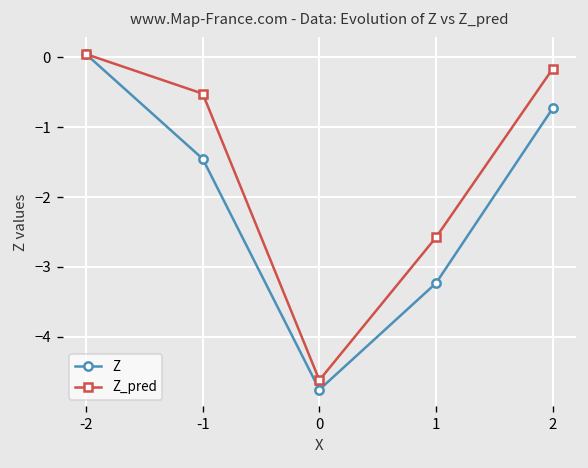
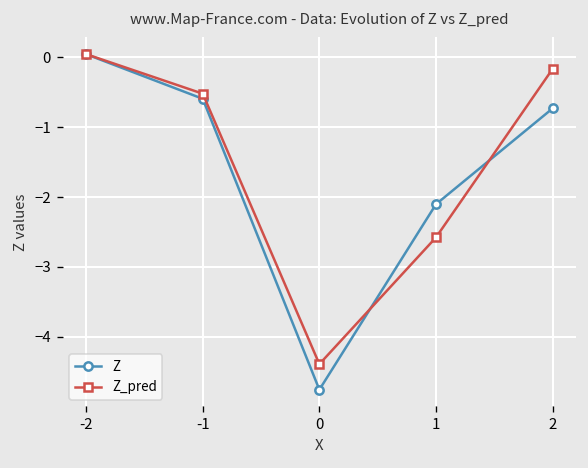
  {
    "Z": {
-     "-1": -1.5,
+     "-1": -0.6,
      "0": -4.8,
-     "1": -3.2,
+     "1": -2.1,
      "2": -0.7
    },
    "Z_pred": {
      "-1": -0.5,
-     "0": -4.6,
+     "0": -4.4,
      "1": -2.6,
      "2": -0.2
    }
  }
